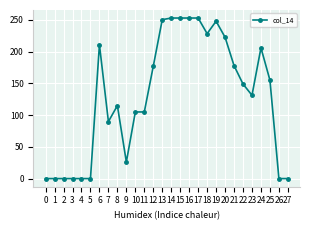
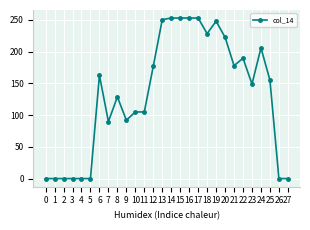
  {
    "0": 0,
    "1": 0,
    "2": 0,
    "3": 0,
    "4": 0,
    "5": 0,
-   "6": 210,
+   "6": 160,
    "7": 90,
-   "8": 120,
-   "9": 30,
+   "8": 130,
+   "9": 90,
    "10": 110,
    "11": 110,
    "12": 180,
    "13": 250,
    "14": 250,
    "15": 250,
    "16": 250,
    "17": 250,
    "18": 230,
    "19": 250,
    "20": 220,
    "21": 180,
-   "22": 150,
-   "23": 130,
+   "22": 190,
+   "23": 150,
    "24": 210,
    "25": 160,
    "26": 0,
    "27": 0
  }
